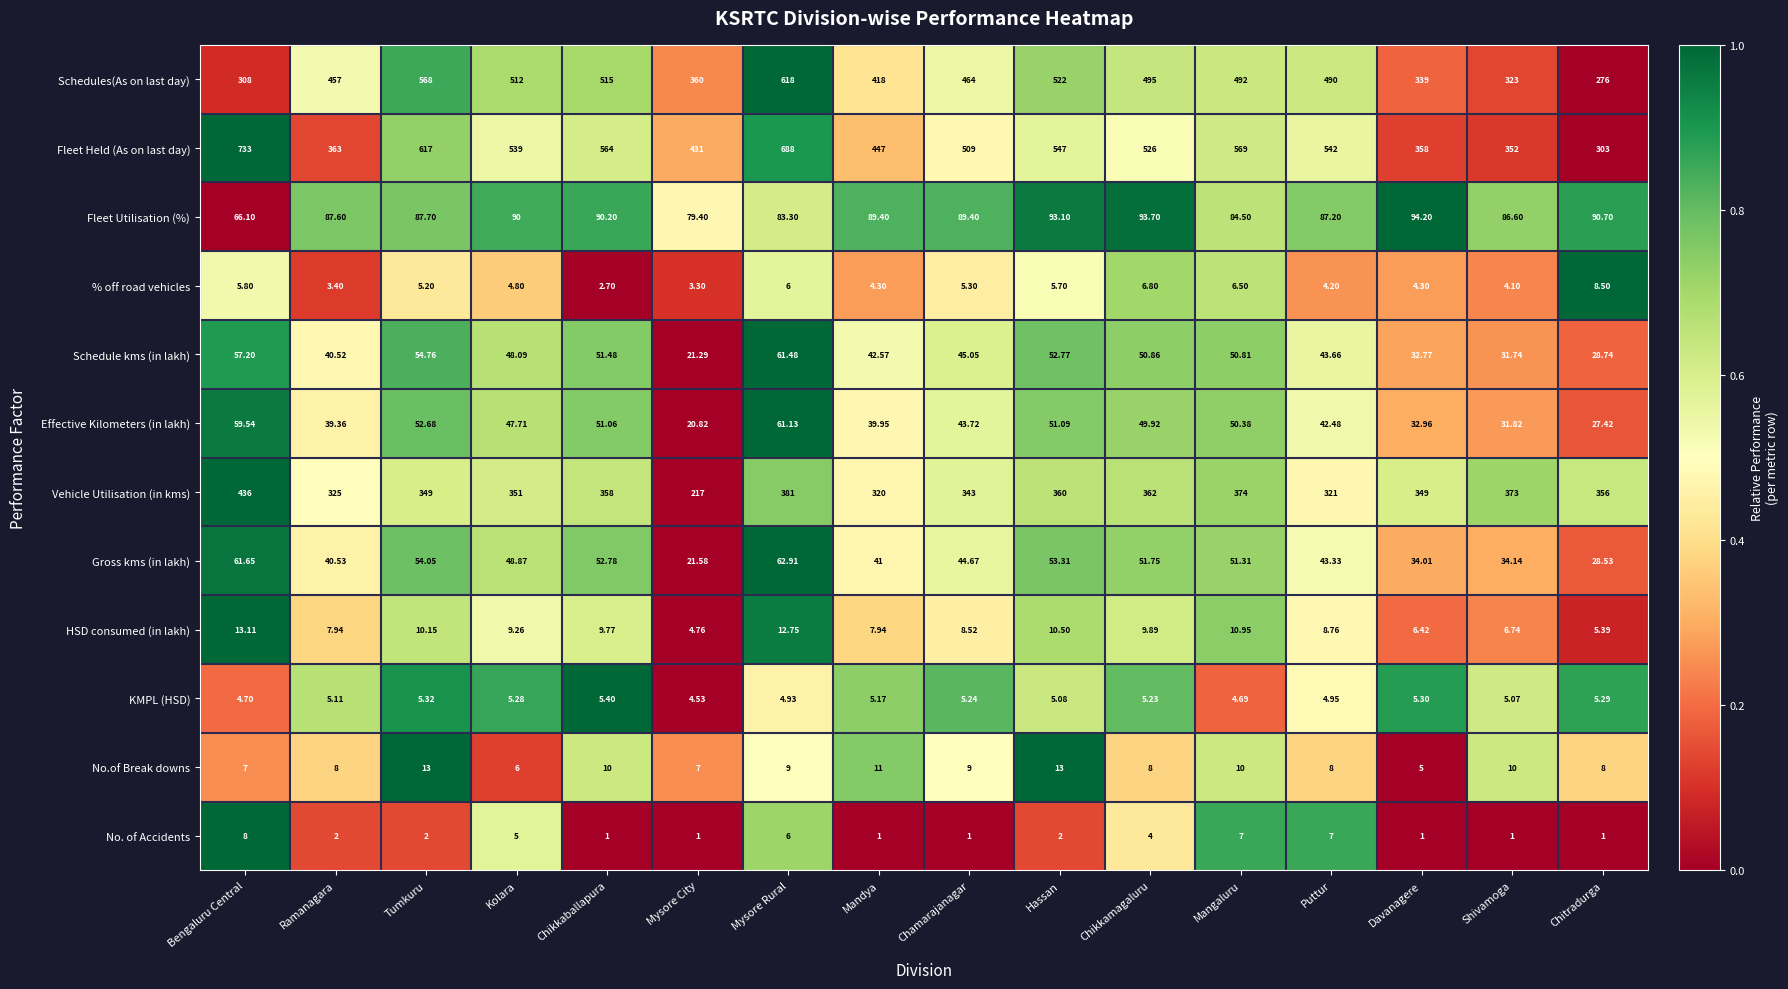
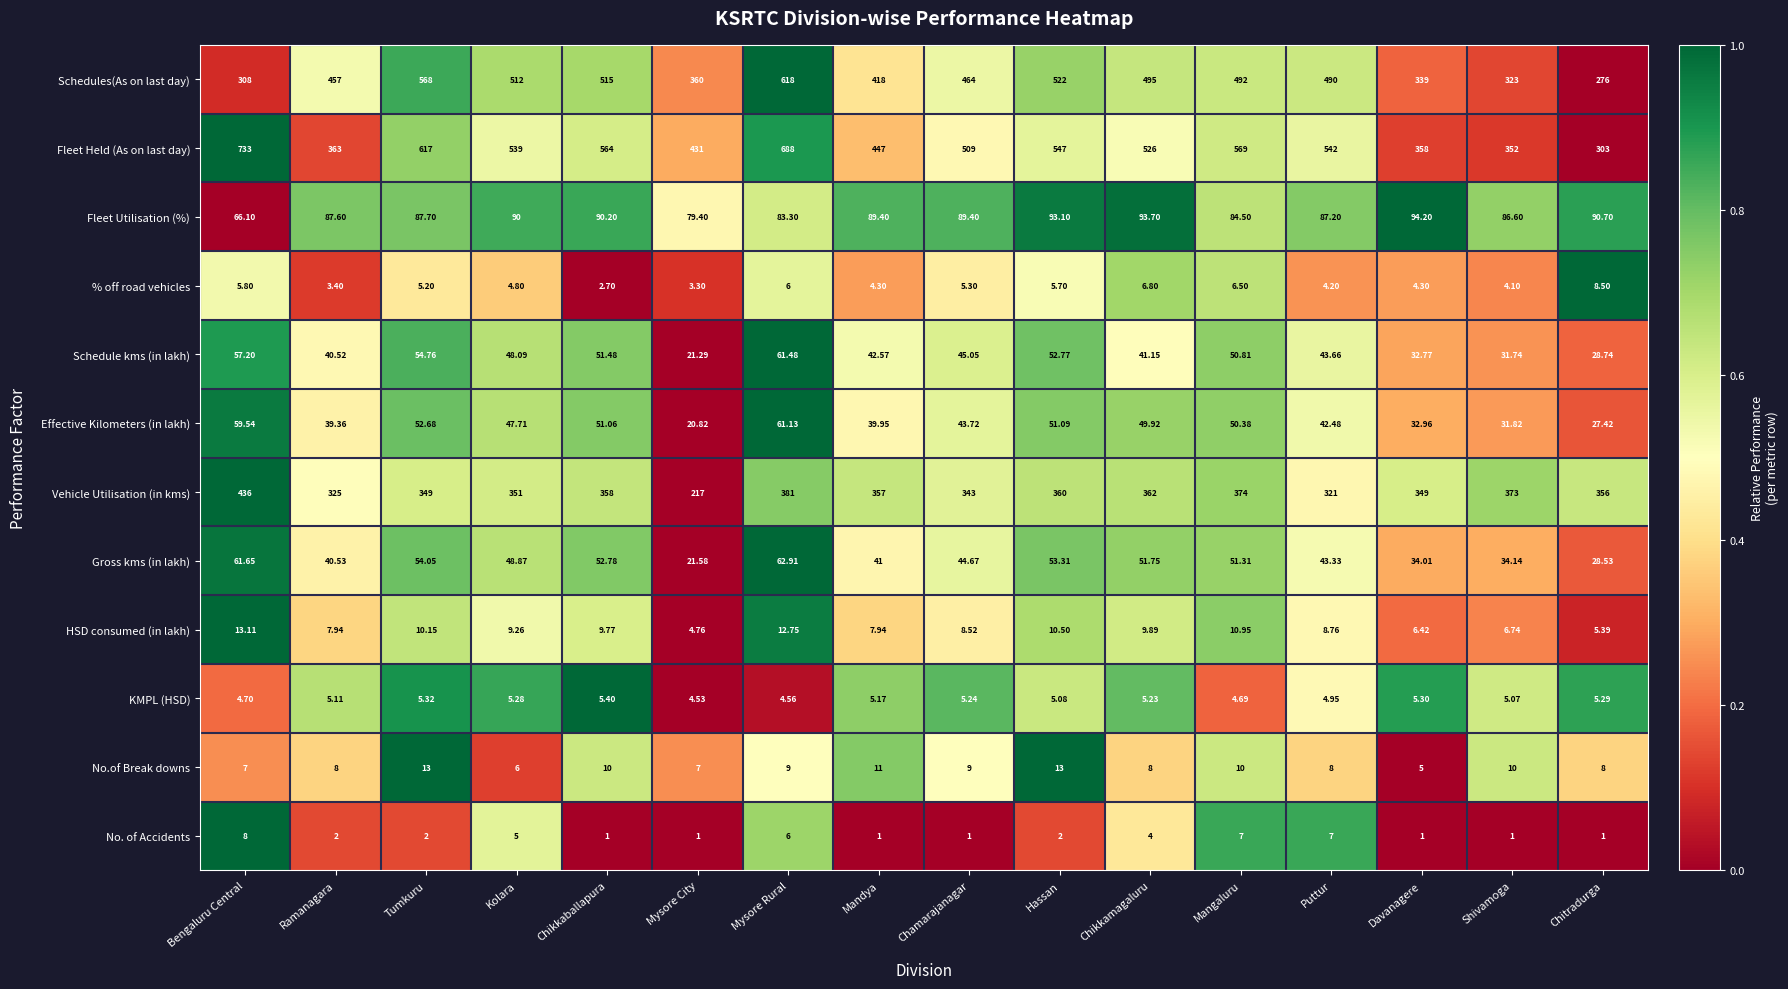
  {
    "Schedules(As on last day)": {
      "Bengaluru Central": 308,
      "Ramanagara": 457,
      "Tumkuru": 568,
      "Kolara": 512,
      "Chikkaballapura": 515,
      "Mysore City": 360,
      "Mysore Rural": 618,
      "Mandya": 418,
      "Chamarajanagar": 464,
      "Hassan": 522,
      "Chikkamagaluru": 495,
      "Mangaluru": 492,
      "Puttur": 490,
      "Davanagere": 339,
      "Shivamoga": 323,
      "Chitradurga": 276
    },
    "Fleet Held (As on last day)": {
      "Bengaluru Central": 733,
      "Ramanagara": 363,
      "Tumkuru": 617,
      "Kolara": 539,
      "Chikkaballapura": 564,
      "Mysore City": 431,
      "Mysore Rural": 688,
      "Mandya": 447,
      "Chamarajanagar": 509,
      "Hassan": 547,
      "Chikkamagaluru": 526,
      "Mangaluru": 569,
      "Puttur": 542,
      "Davanagere": 358,
      "Shivamoga": 352,
      "Chitradurga": 303
    },
    "Fleet Utilisation (%)": {
      "Bengaluru Central": 66.10,
      "Ramanagara": 87.60,
      "Tumkuru": 87.70,
      "Kolara": 90,
      "Chikkaballapura": 90.20,
      "Mysore City": 79.40,
      "Mysore Rural": 83.30,
      "Mandya": 89.40,
      "Chamarajanagar": 89.40,
      "Hassan": 93.10,
      "Chikkamagaluru": 93.70,
      "Mangaluru": 84.50,
      "Puttur": 87.20,
      "Davanagere": 94.20,
      "Shivamoga": 86.60,
      "Chitradurga": 90.70
    },
    "% off road vehicles": {
      "Bengaluru Central": 5.80,
      "Ramanagara": 3.40,
      "Tumkuru": 5.20,
      "Kolara": 4.80,
      "Chikkaballapura": 2.70,
      "Mysore City": 3.30,
      "Mysore Rural": 6,
      "Mandya": 4.30,
      "Chamarajanagar": 5.30,
      "Hassan": 5.70,
      "Chikkamagaluru": 6.80,
      "Mangaluru": 6.50,
      "Puttur": 4.20,
      "Davanagere": 4.30,
      "Shivamoga": 4.10,
      "Chitradurga": 8.50
    },
    "Schedule kms (in lakh)": {
      "Bengaluru Central": 57.20,
      "Ramanagara": 40.52,
      "Tumkuru": 54.76,
      "Kolara": 48.09,
      "Chikkaballapura": 51.48,
      "Mysore City": 21.29,
      "Mysore Rural": 61.48,
      "Mandya": 42.57,
      "Chamarajanagar": 45.05,
      "Hassan": 52.77,
-     "Chikkamagaluru": 50.86,
+     "Chikkamagaluru": 41.15,
      "Mangaluru": 50.81,
      "Puttur": 43.66,
      "Davanagere": 32.77,
      "Shivamoga": 31.74,
      "Chitradurga": 28.74
    },
    "Effective Kilometers (in lakh)": {
      "Bengaluru Central": 59.54,
      "Ramanagara": 39.36,
      "Tumkuru": 52.68,
      "Kolara": 47.71,
      "Chikkaballapura": 51.06,
      "Mysore City": 20.82,
      "Mysore Rural": 61.13,
      "Mandya": 39.95,
      "Chamarajanagar": 43.72,
      "Hassan": 51.09,
      "Chikkamagaluru": 49.92,
      "Mangaluru": 50.38,
      "Puttur": 42.48,
      "Davanagere": 32.96,
      "Shivamoga": 31.82,
      "Chitradurga": 27.42
    },
    "Vehicle Utilisation (in kms)": {
      "Bengaluru Central": 436,
      "Ramanagara": 325,
      "Tumkuru": 349,
      "Kolara": 351,
      "Chikkaballapura": 358,
      "Mysore City": 217,
      "Mysore Rural": 381,
-     "Mandya": 320,
+     "Mandya": 357,
      "Chamarajanagar": 343,
      "Hassan": 360,
      "Chikkamagaluru": 362,
      "Mangaluru": 374,
      "Puttur": 321,
      "Davanagere": 349,
      "Shivamoga": 373,
      "Chitradurga": 356
    },
    "Gross kms (in lakh)": {
      "Bengaluru Central": 61.65,
      "Ramanagara": 40.53,
      "Tumkuru": 54.05,
      "Kolara": 48.87,
      "Chikkaballapura": 52.78,
      "Mysore City": 21.58,
      "Mysore Rural": 62.91,
      "Mandya": 41,
      "Chamarajanagar": 44.67,
      "Hassan": 53.31,
      "Chikkamagaluru": 51.75,
      "Mangaluru": 51.31,
      "Puttur": 43.33,
      "Davanagere": 34.01,
      "Shivamoga": 34.14,
      "Chitradurga": 28.53
    },
    "HSD consumed (in lakh)": {
      "Bengaluru Central": 13.11,
      "Ramanagara": 7.94,
      "Tumkuru": 10.15,
      "Kolara": 9.26,
      "Chikkaballapura": 9.77,
      "Mysore City": 4.76,
      "Mysore Rural": 12.75,
      "Mandya": 7.94,
      "Chamarajanagar": 8.52,
      "Hassan": 10.50,
      "Chikkamagaluru": 9.89,
      "Mangaluru": 10.95,
      "Puttur": 8.76,
      "Davanagere": 6.42,
      "Shivamoga": 6.74,
      "Chitradurga": 5.39
    },
    "KMPL (HSD)": {
      "Bengaluru Central": 4.70,
      "Ramanagara": 5.11,
      "Tumkuru": 5.32,
      "Kolara": 5.28,
      "Chikkaballapura": 5.40,
      "Mysore City": 4.53,
-     "Mysore Rural": 4.93,
+     "Mysore Rural": 4.56,
      "Mandya": 5.17,
      "Chamarajanagar": 5.24,
      "Hassan": 5.08,
      "Chikkamagaluru": 5.23,
      "Mangaluru": 4.69,
      "Puttur": 4.95,
      "Davanagere": 5.30,
      "Shivamoga": 5.07,
      "Chitradurga": 5.29
    },
    "No.of Break downs": {
      "Bengaluru Central": 7,
      "Ramanagara": 8,
      "Tumkuru": 13,
      "Kolara": 6,
      "Chikkaballapura": 10,
      "Mysore City": 7,
      "Mysore Rural": 9,
      "Mandya": 11,
      "Chamarajanagar": 9,
      "Hassan": 13,
      "Chikkamagaluru": 8,
      "Mangaluru": 10,
      "Puttur": 8,
      "Davanagere": 5,
      "Shivamoga": 10,
      "Chitradurga": 8
    },
    "No. of Accidents": {
      "Bengaluru Central": 8,
      "Ramanagara": 2,
      "Tumkuru": 2,
      "Kolara": 5,
      "Chikkaballapura": 1,
      "Mysore City": 1,
      "Mysore Rural": 6,
      "Mandya": 1,
      "Chamarajanagar": 1,
      "Hassan": 2,
      "Chikkamagaluru": 4,
      "Mangaluru": 7,
      "Puttur": 7,
      "Davanagere": 1,
      "Shivamoga": 1,
      "Chitradurga": 1
    }
  }
